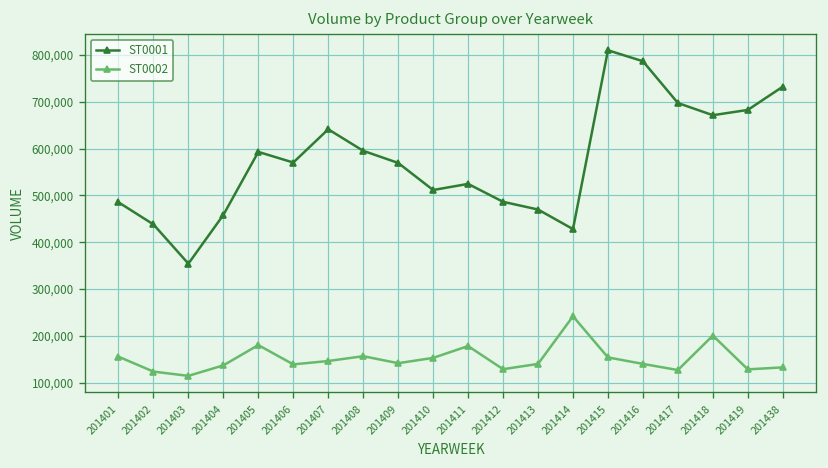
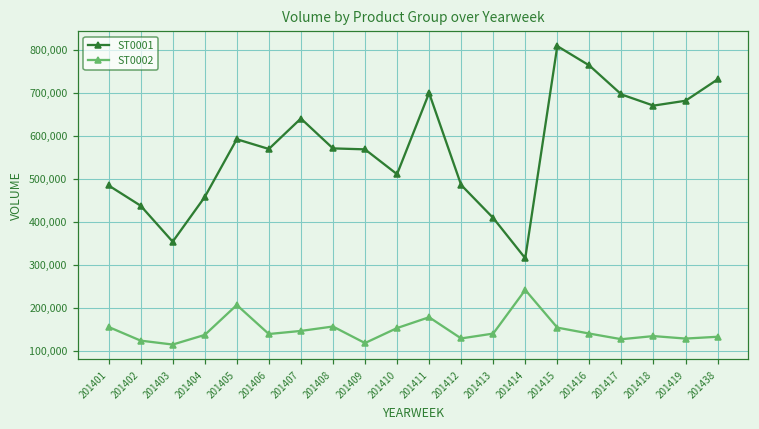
  {
    "ST0001": {
      "201401": "490,000",
      "201402": "440,000",
      "201403": "350,000",
      "201404": "460,000",
      "201405": "590,000",
      "201406": "570,000",
      "201407": "640,000",
-     "201408": "600,000",
+     "201408": "570,000",
      "201409": "570,000",
      "201410": "510,000",
-     "201411": "520,000",
+     "201411": "700,000",
      "201412": "490,000",
-     "201413": "470,000",
-     "201414": "430,000",
+     "201413": "410,000",
+     "201414": "320,000",
      "201415": "810,000",
-     "201416": "790,000",
+     "201416": "760,000",
      "201417": "700,000",
      "201418": "670,000",
      "201419": "680,000",
      "201438": "730,000"
    },
    "ST0002": {
      "201401": "160,000",
      "201402": "120,000",
      "201403": "110,000",
      "201404": "140,000",
-     "201405": "180,000",
+     "201405": "210,000",
      "201406": "140,000",
      "201407": "150,000",
      "201408": "160,000",
-     "201409": "140,000",
+     "201409": "120,000",
      "201410": "150,000",
      "201411": "180,000",
      "201412": "130,000",
      "201413": "140,000",
      "201414": "240,000",
      "201415": "150,000",
      "201416": "140,000",
      "201417": "130,000",
-     "201418": "200,000",
+     "201418": "130,000",
      "201419": "130,000",
      "201438": "130,000"
    }
  }
